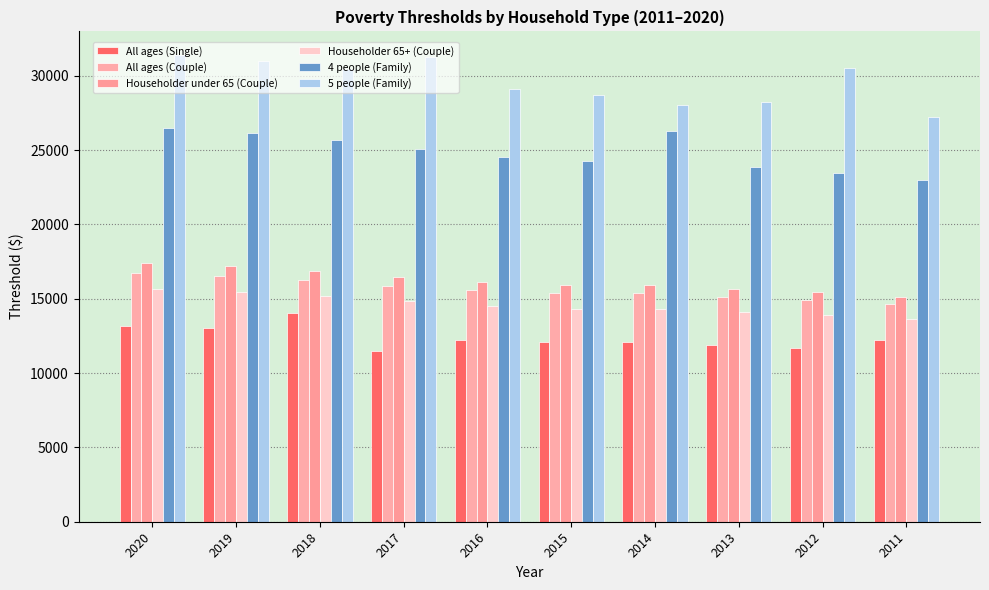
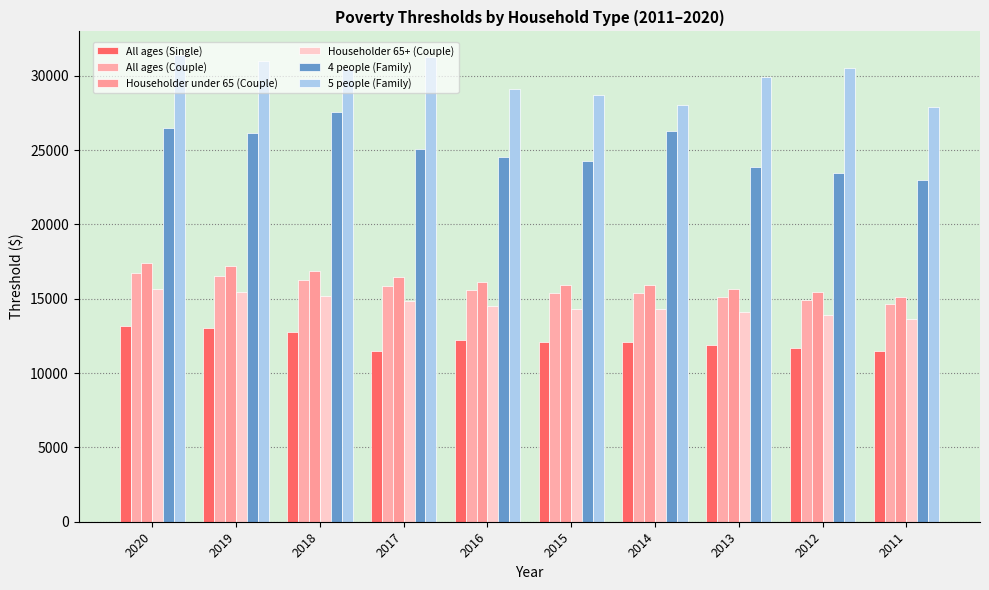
  {
    "All ages (Single)": {
      "2020": 13200,
      "2019": 13000,
-     "2018": 14000,
+     "2018": 12800,
      "2017": 11500,
      "2016": 12200,
      "2015": 12100,
      "2014": 12100,
      "2013": 11900,
      "2012": 11700,
-     "2011": 12200
+     "2011": 11500
    },
    "4 people (Family)": {
      "2020": 26500,
      "2019": 26200,
-     "2018": 25700,
+     "2018": 27600,
      "2017": 25100,
      "2016": 24600,
      "2015": 24300,
      "2014": 26300,
      "2013": 23800,
      "2012": 23500,
      "2011": 23000
    },
    "5 people (Family)": {
      "2016": 29100,
      "2015": 28700,
      "2014": 28100,
-     "2013": 28200,
+     "2013": 29900,
      "2012": 30600,
-     "2011": 27300
+     "2011": 27900
    }
  }
